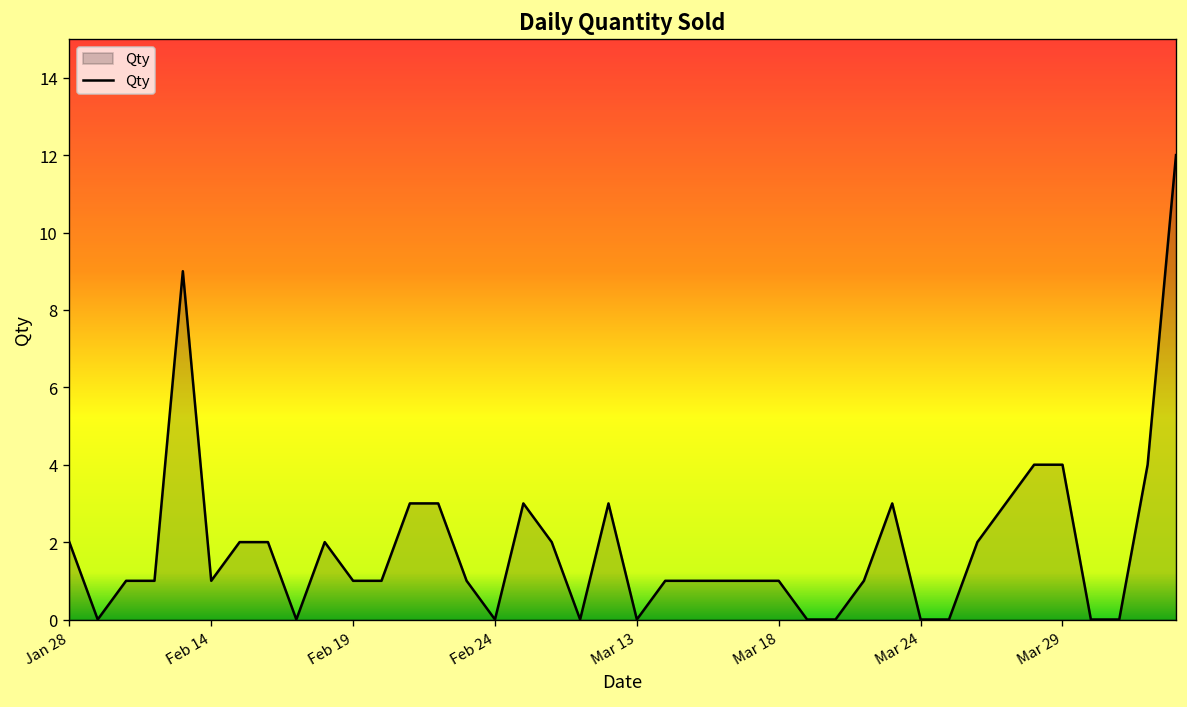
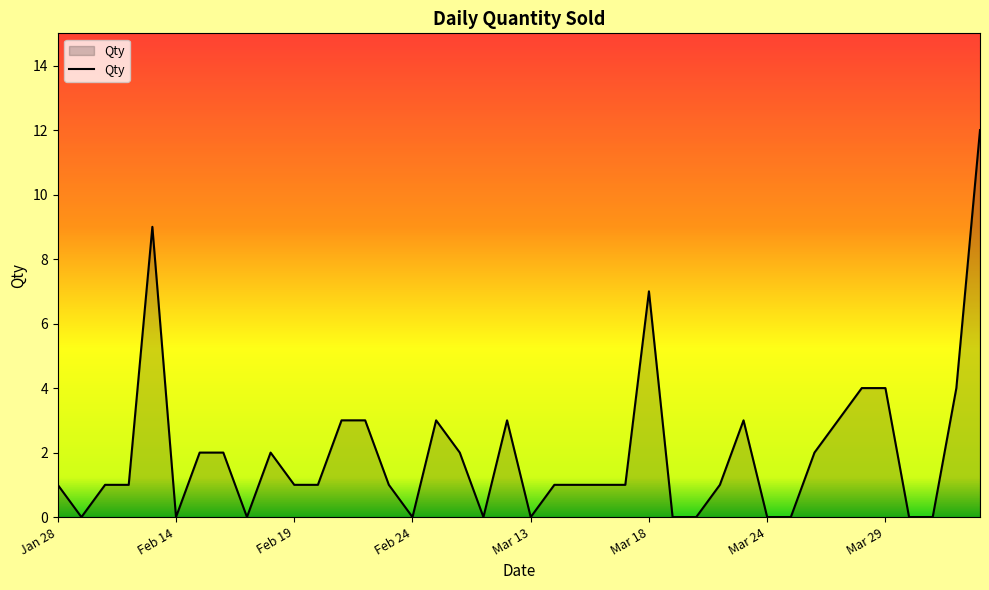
  {
-   "Jan 28": 2,
-   "Feb 14": 1,
+   "Jan 28": 1,
+   "Feb 14": 0,
    "Feb 19": 1,
    "Feb 24": 0,
    "Mar 13": 0,
-   "Mar 18": 1,
+   "Mar 18": 7,
    "Mar 24": 0,
    "Mar 29": 4
  }
